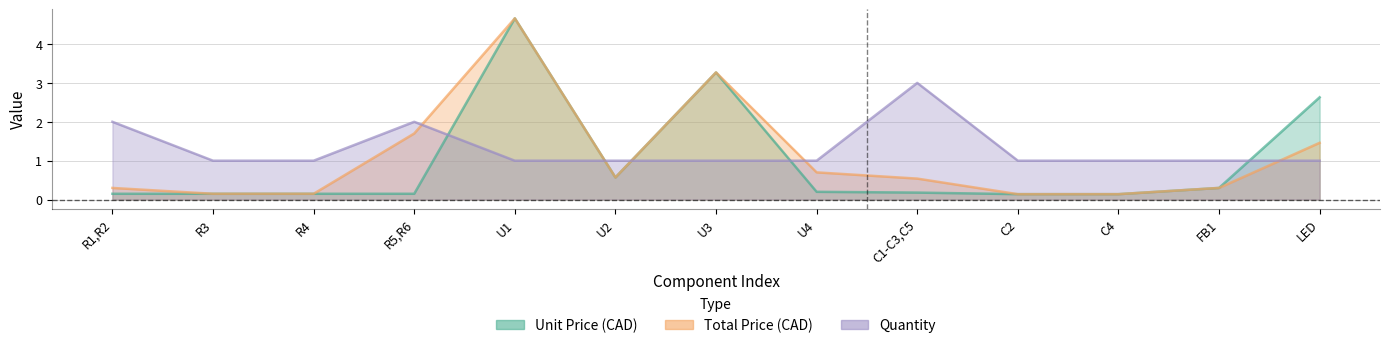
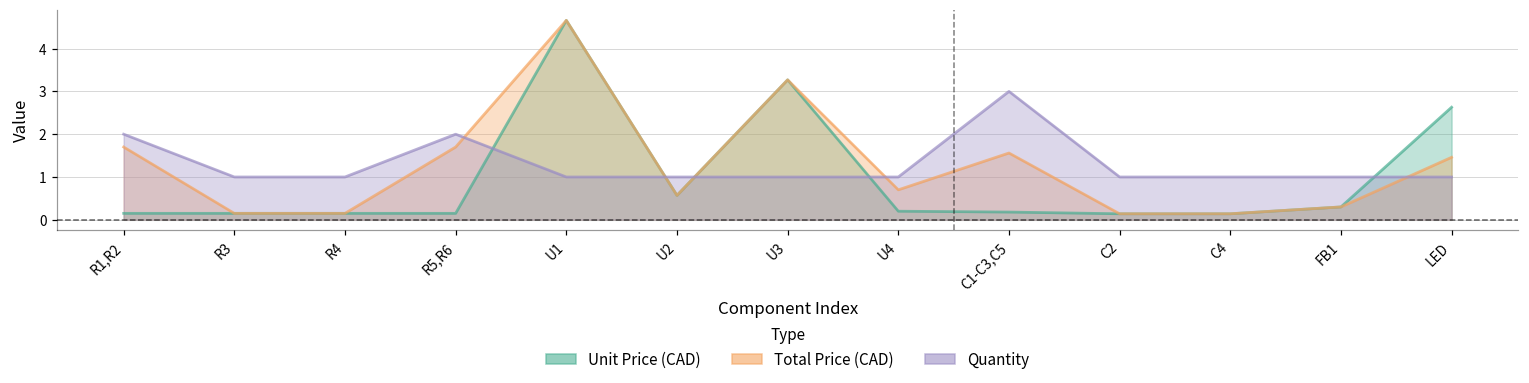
  {
    "Total Price (CAD)": {
-     "R1,R2": 0.3,
+     "R1,R2": 1.7,
      "R5,R6": 1.7,
      "U4": 0.7,
-     "C1-C3,C5": 0.5,
+     "C1-C3,C5": 1.6,
      "LED": 1.5
    }
  }
